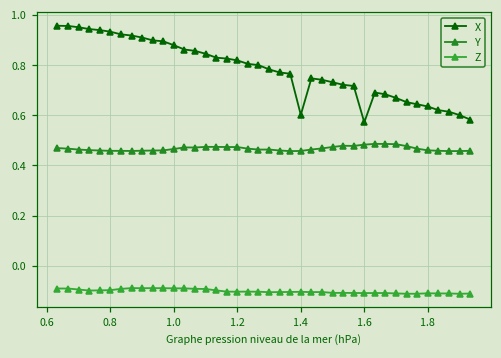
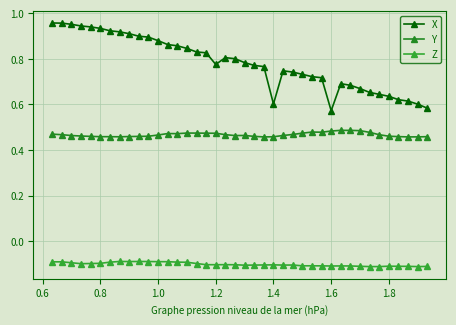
  {
    "X": {
      "0.8": 0.93,
      "1.0": 0.88,
-     "1.2": 0.82,
+     "1.2": 0.77,
      "1.4": 0.60,
      "1.6": 0.57,
      "1.8": 0.63
    }
  }
